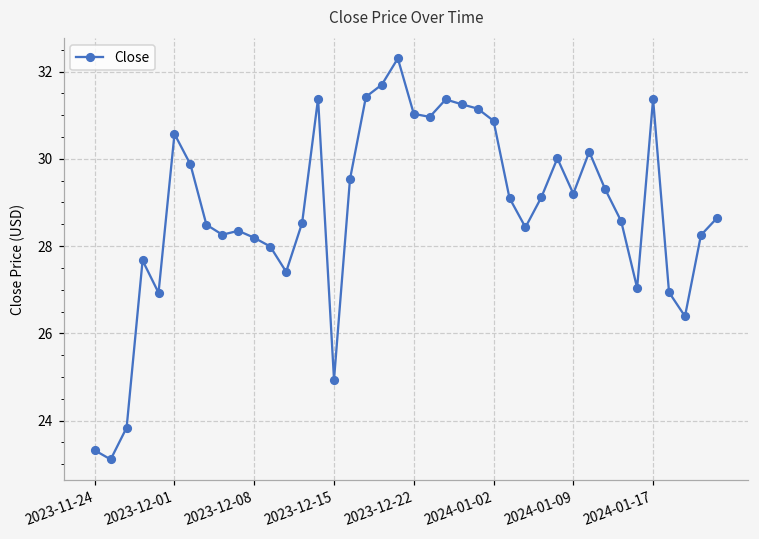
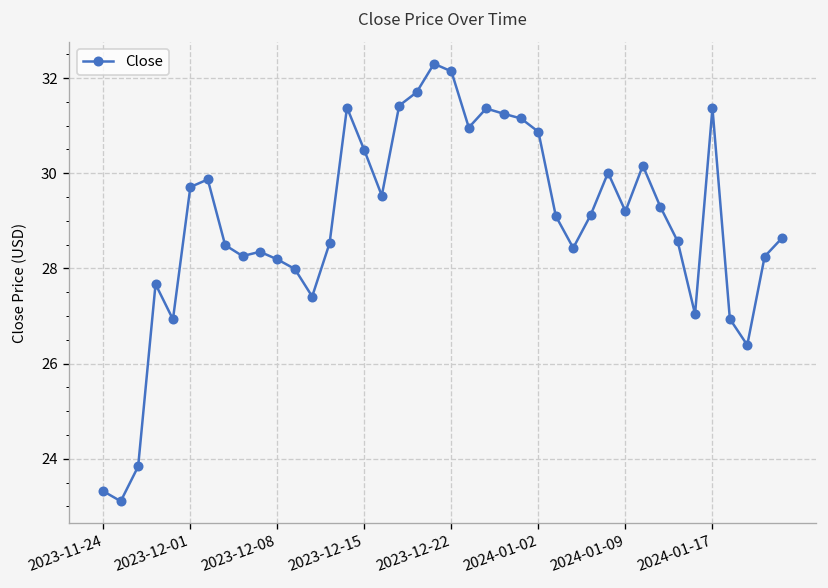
  {
    "2023-11-24": 23.3,
-   "2023-12-01": 30.6,
+   "2023-12-01": 29.7,
    "2023-12-08": 28.2,
-   "2023-12-15": 24.9,
-   "2023-12-22": 31.0,
+   "2023-12-15": 30.5,
+   "2023-12-22": 32.1,
    "2024-01-02": 30.9,
    "2024-01-09": 29.2,
    "2024-01-17": 31.4
  }
